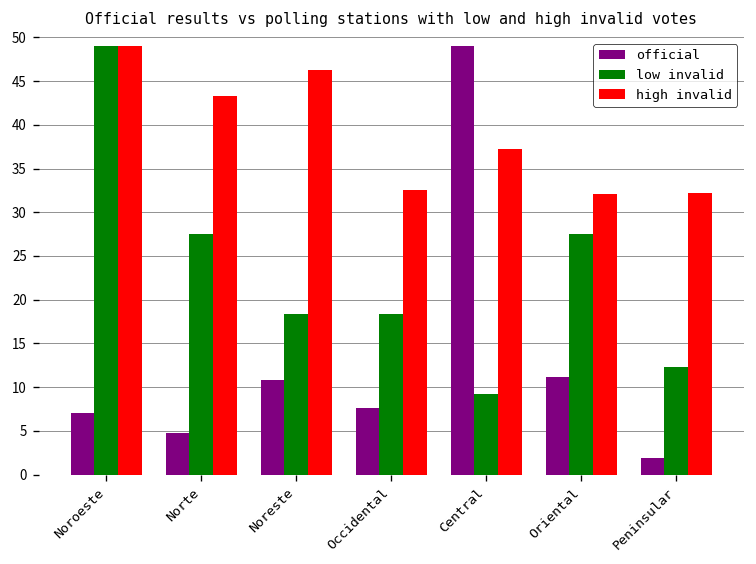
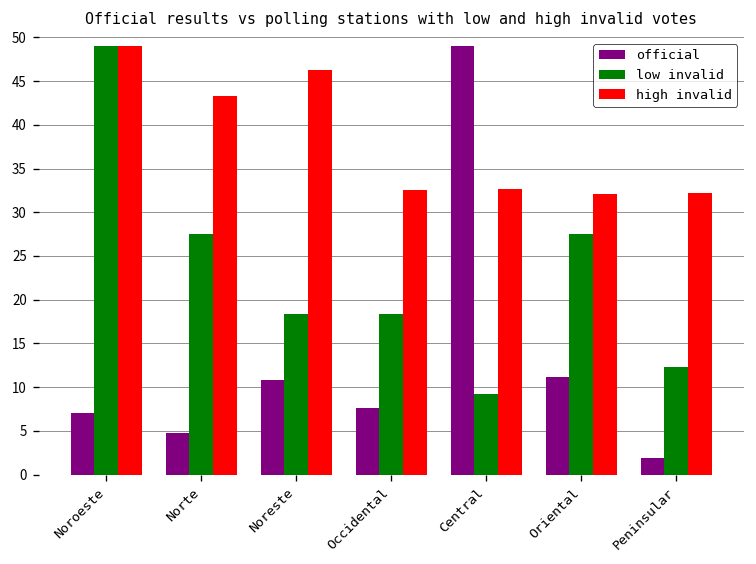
  {
    "official": {
      "Noroeste": 7,
      "Norte": 5,
      "Noreste": 11,
      "Occidental": 8,
      "Central": 49,
      "Oriental": 11,
      "Peninsular": 2
    },
    "low invalid": {
      "Noroeste": 49,
      "Norte": 28,
      "Noreste": 18,
      "Occidental": 18,
      "Central": 9,
      "Oriental": 28,
      "Peninsular": 12
    },
    "high invalid": {
      "Noroeste": 49,
      "Norte": 43,
      "Noreste": 46,
      "Occidental": 33,
-     "Central": 37,
+     "Central": 33,
      "Oriental": 32,
      "Peninsular": 32
    }
  }
